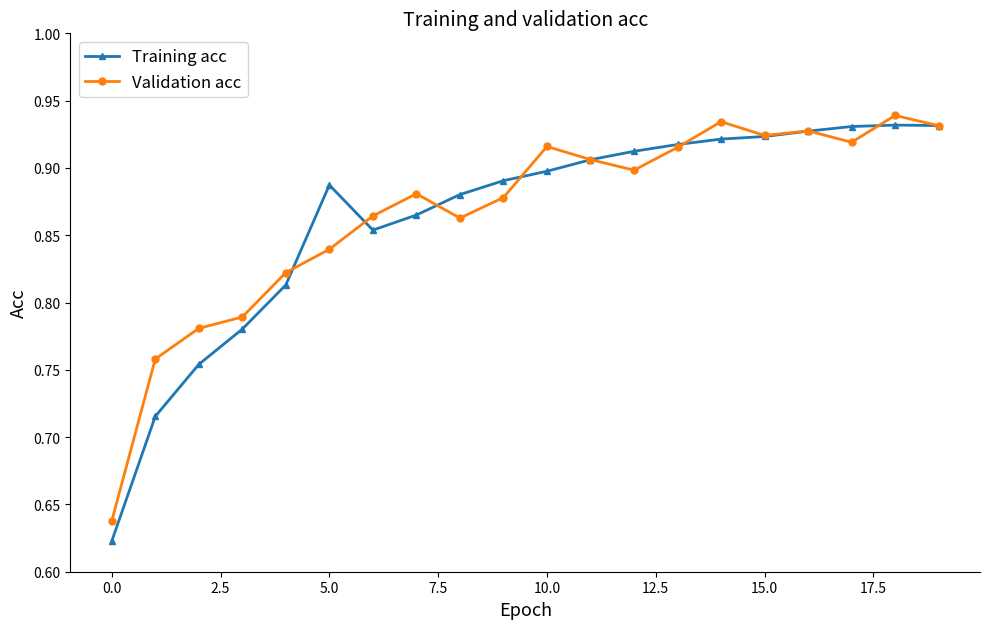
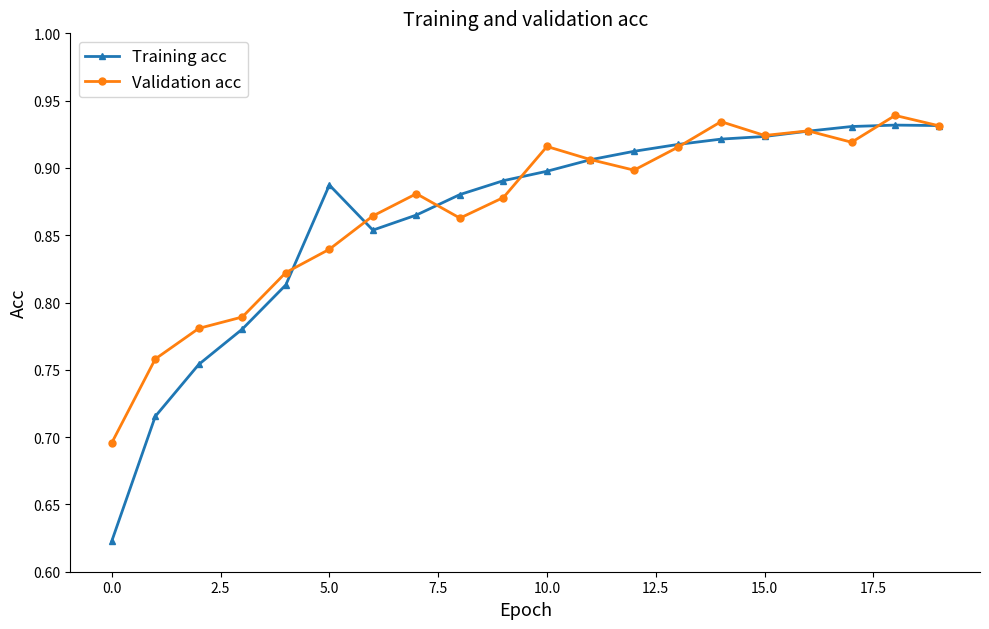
  {
    "Training acc": {
      "0.0": 0.623,
      "5.0": 0.887,
      "10.0": 0.898
    },
    "Validation acc": {
-     "0.0": 0.638,
+     "0.0": 0.696,
      "5.0": 0.840,
      "10.0": 0.916
    }
  }
